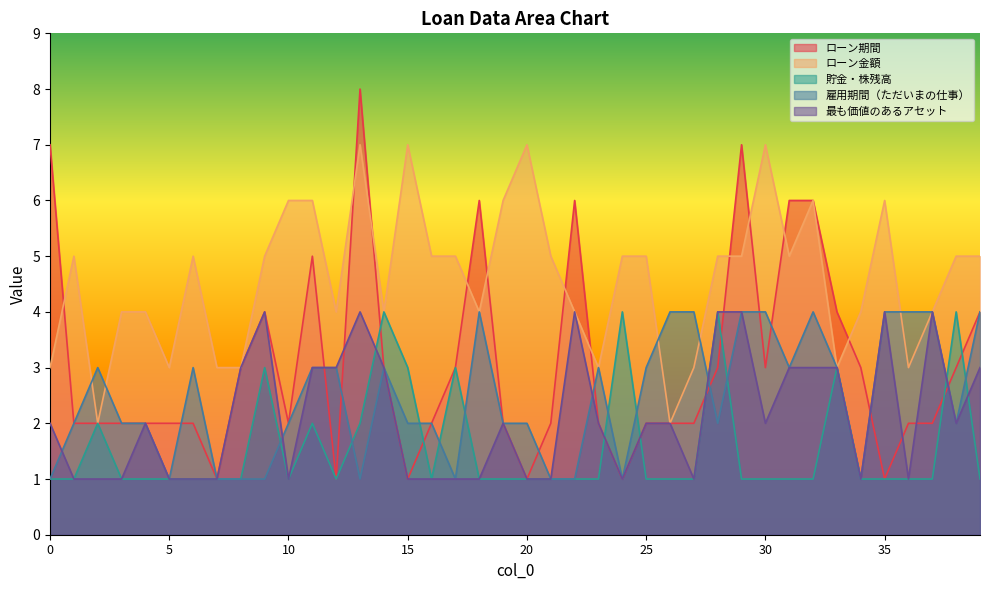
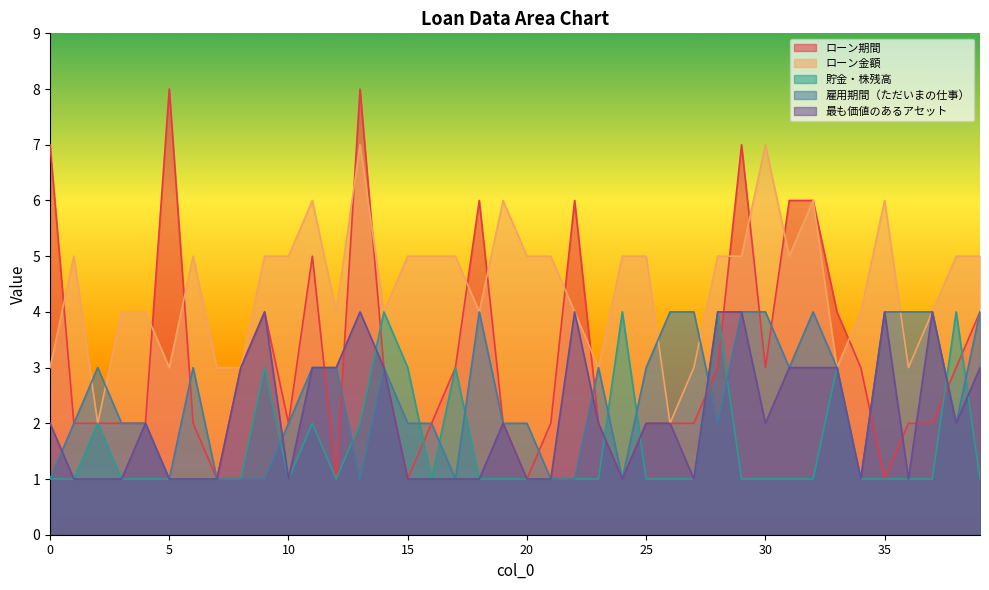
  {
    "ローン期間": {
      "0": 7,
-     "5": 2,
+     "5": 8,
      "30": 3
    },
    "ローン金額": {
      "0": 3,
      "5": 3,
-     "10": 6,
-     "15": 7,
-     "20": 7,
+     "10": 5,
+     "15": 5,
+     "20": 5,
      "25": 5,
      "30": 7,
      "35": 6
    }
  }
